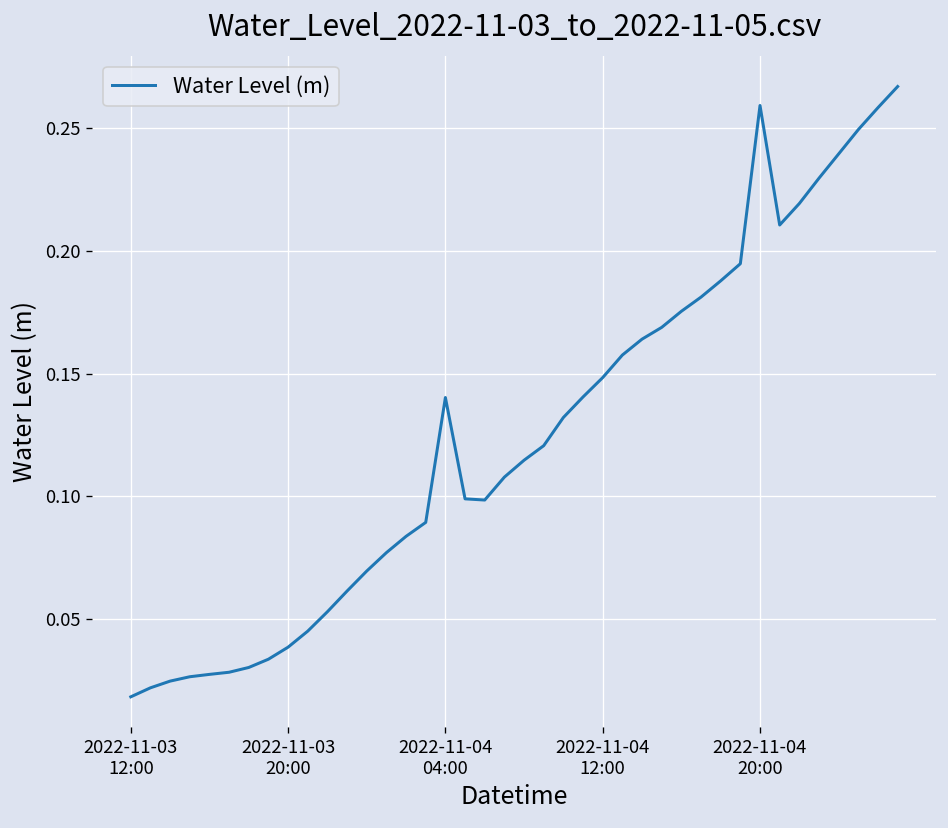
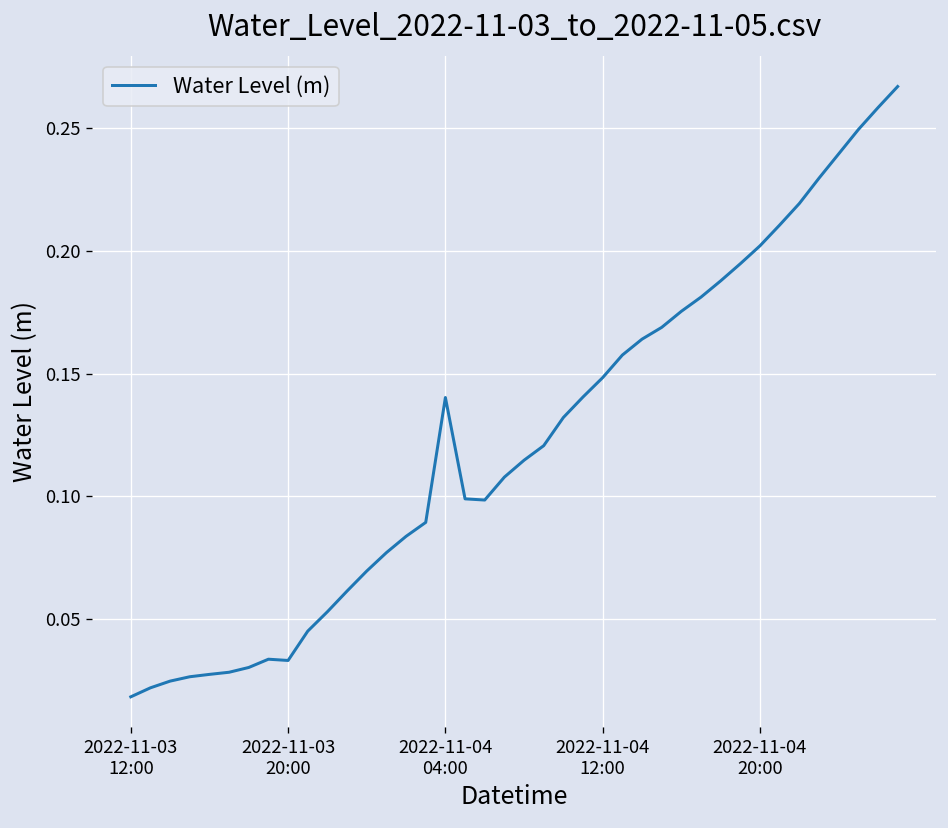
  {
    "2022-11-03 12:00": 0.018,
-   "2022-11-03 20:00": 0.039,
+   "2022-11-03 20:00": 0.033,
    "2022-11-04 04:00": 0.140,
    "2022-11-04 12:00": 0.148,
-   "2022-11-04 20:00": 0.259
+   "2022-11-04 20:00": 0.202
  }
